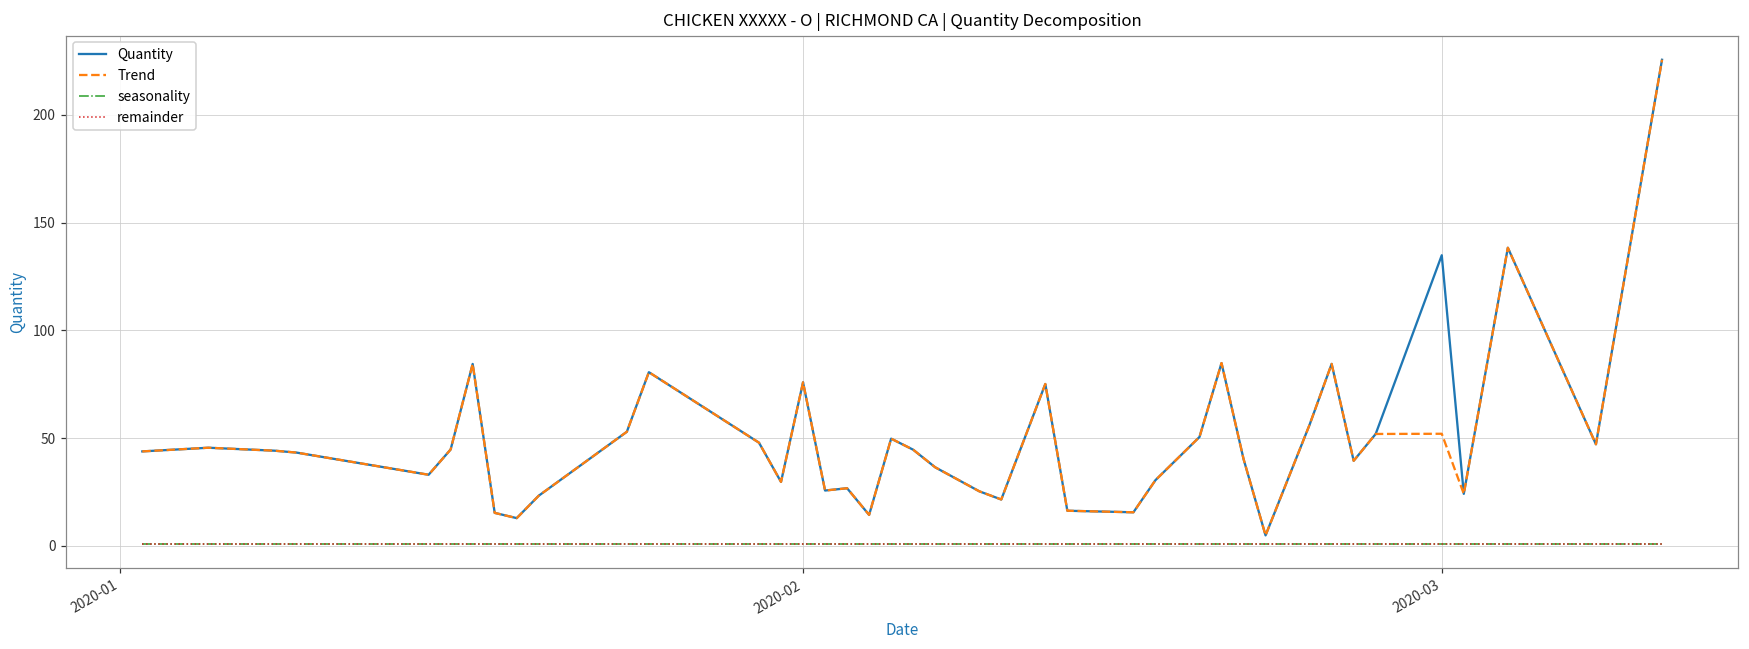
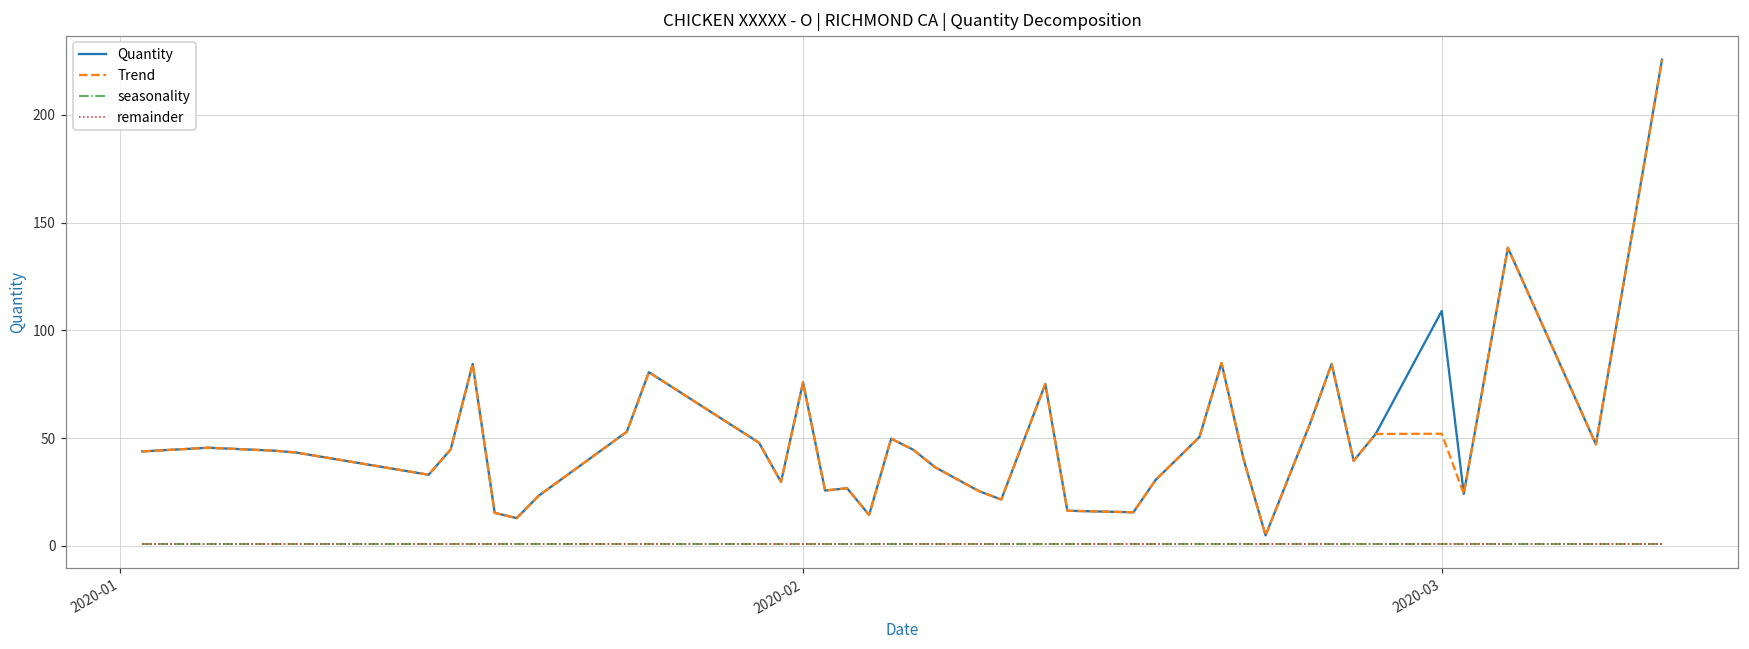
  {
    "Quantity": {
-     "2020-03": 135
+     "2020-03": 109
    },
    "Trend": {
      "2020-03": 52
    },
    "remainder": {
      "2020-02": 1,
      "2020-03": 1
    }
  }
